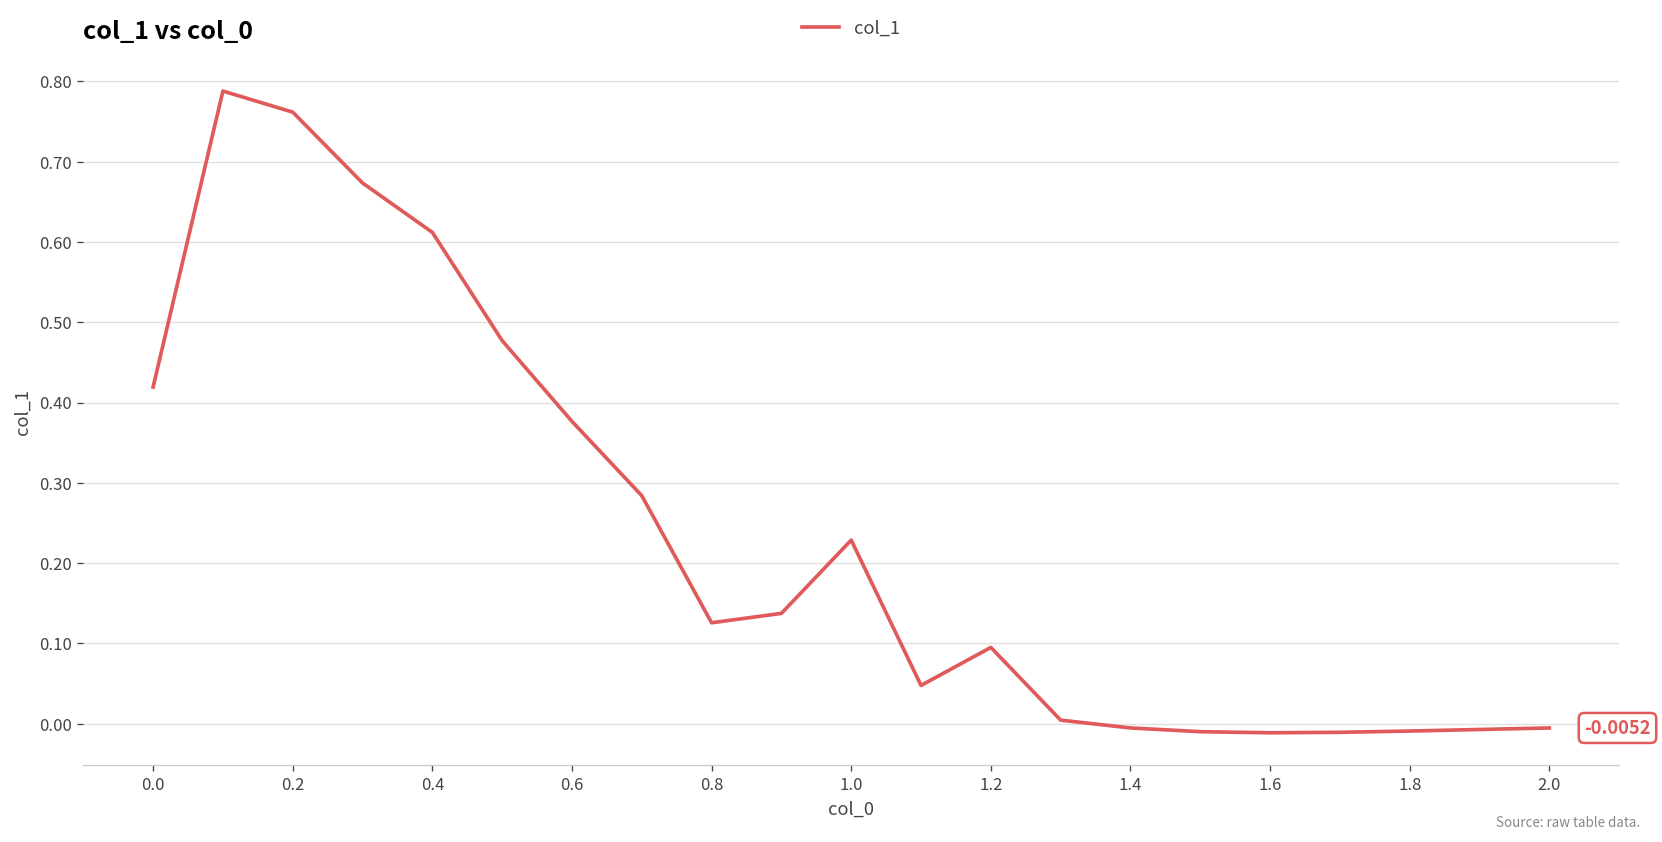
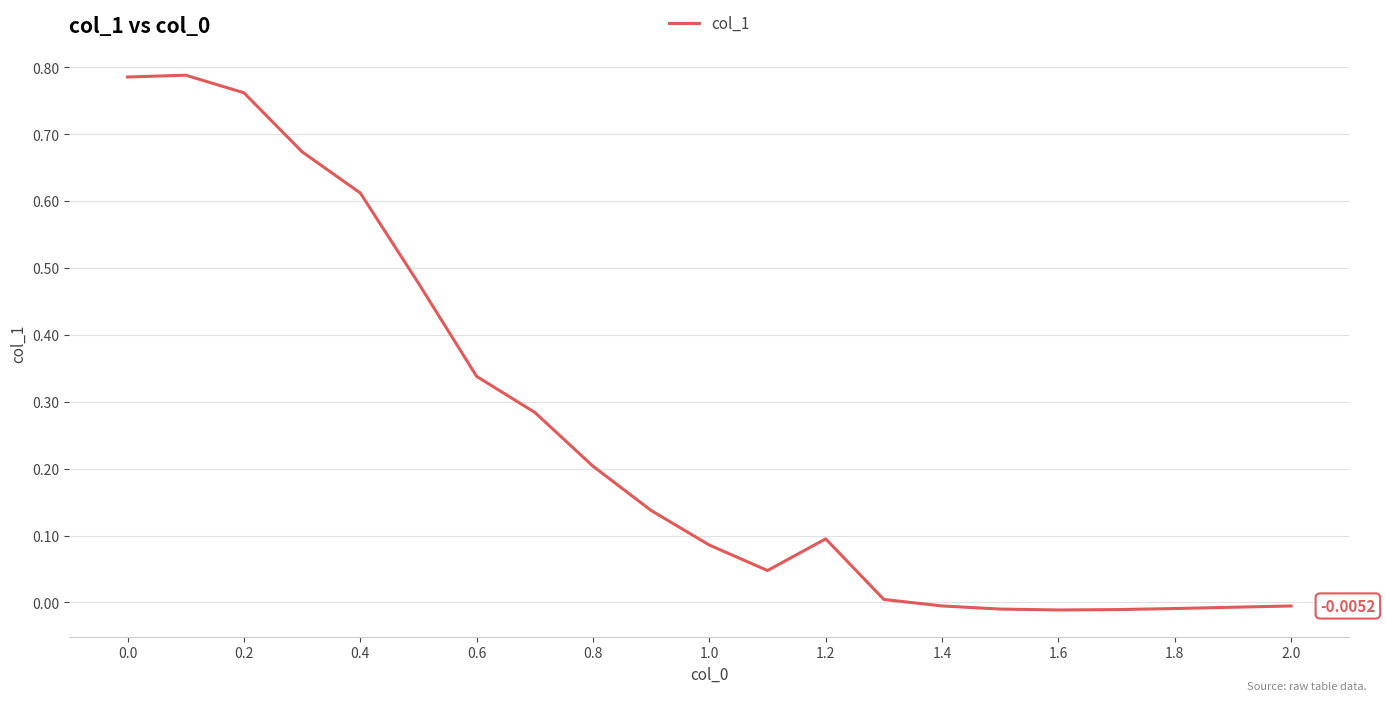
  {
-   "0.0": 0.42,
+   "0.0": 0.79,
    "0.2": 0.76,
    "0.4": 0.61,
-   "0.6": 0.38,
-   "0.8": 0.13,
-   "1.0": 0.23,
+   "0.6": 0.34,
+   "0.8": 0.20,
+   "1.0": 0.09,
    "1.2": 0.10,
    "1.4": -0.01,
    "1.6": -0.01,
    "1.8": -0.01,
    "2.0": -0.01
  }
